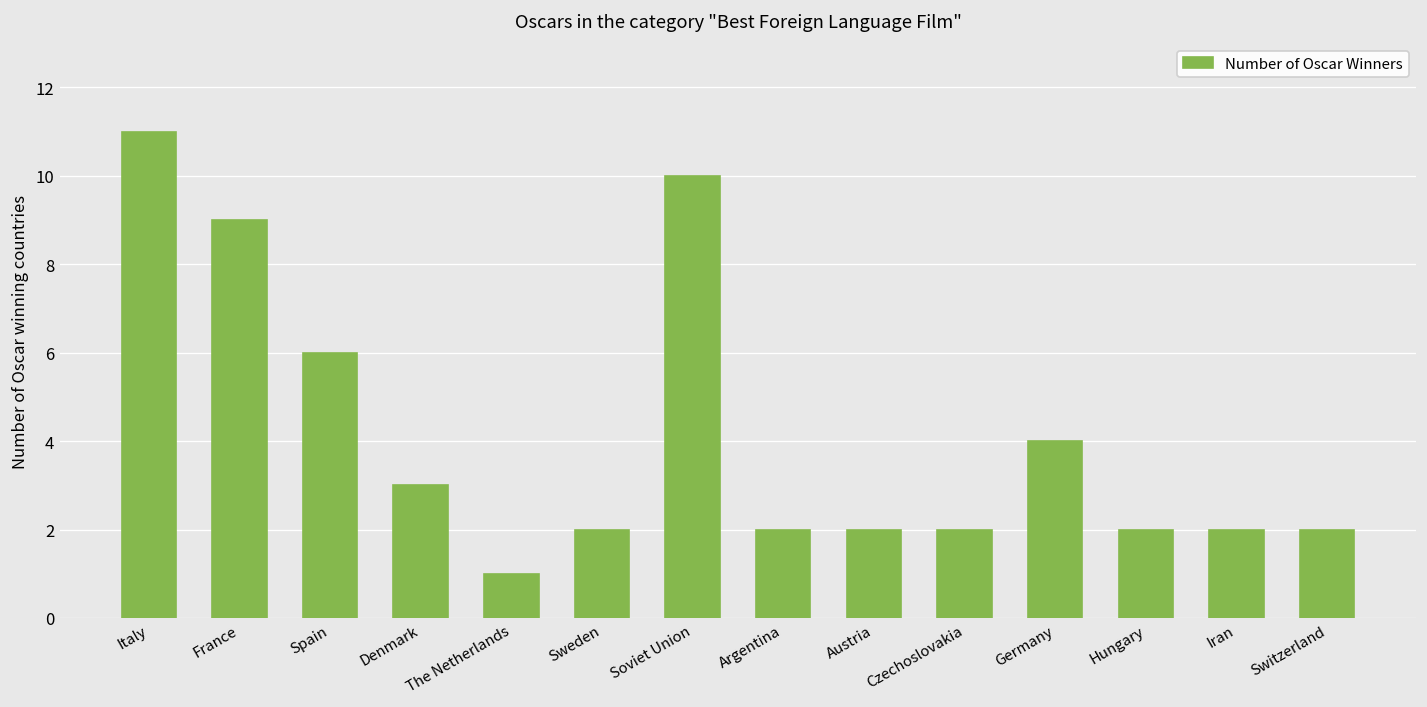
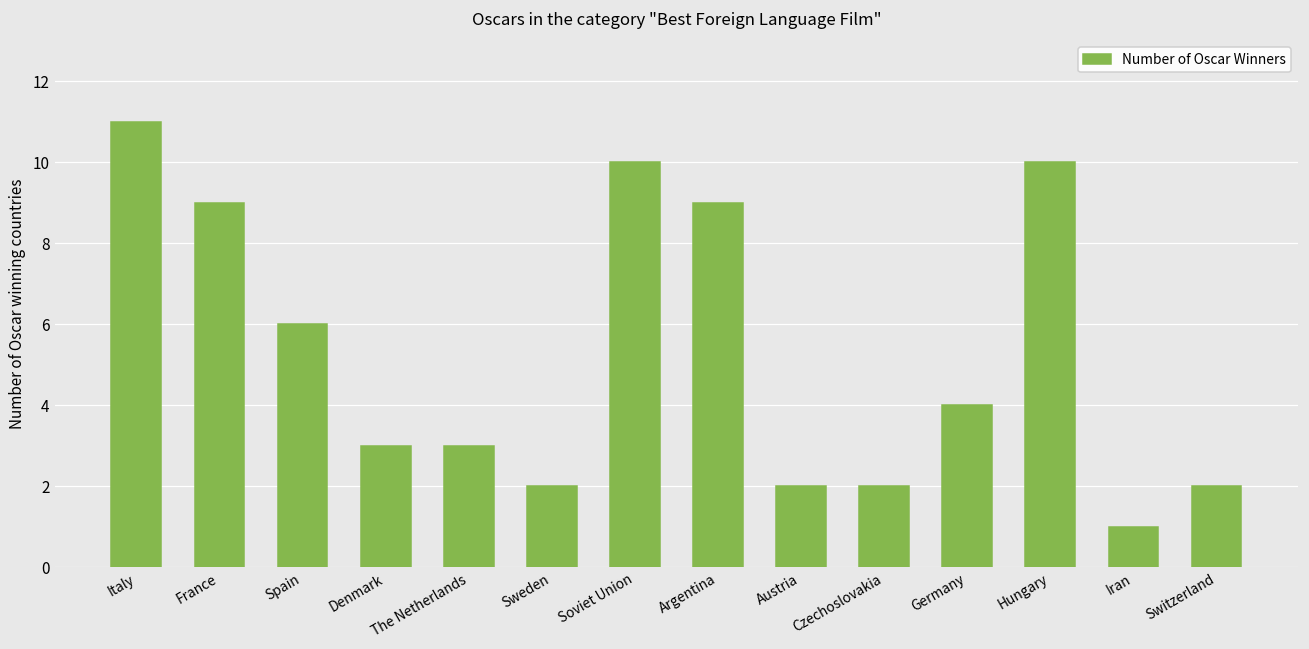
  {
    "Italy": 11,
    "France": 9,
    "Spain": 6,
    "Denmark": 3,
-   "The Netherlands": 1,
+   "The Netherlands": 3,
    "Sweden": 2,
    "Soviet Union": 10,
-   "Argentina": 2,
+   "Argentina": 9,
    "Austria": 2,
    "Czechoslovakia": 2,
    "Germany": 4,
-   "Hungary": 2,
-   "Iran": 2,
+   "Hungary": 10,
+   "Iran": 1,
    "Switzerland": 2
  }
